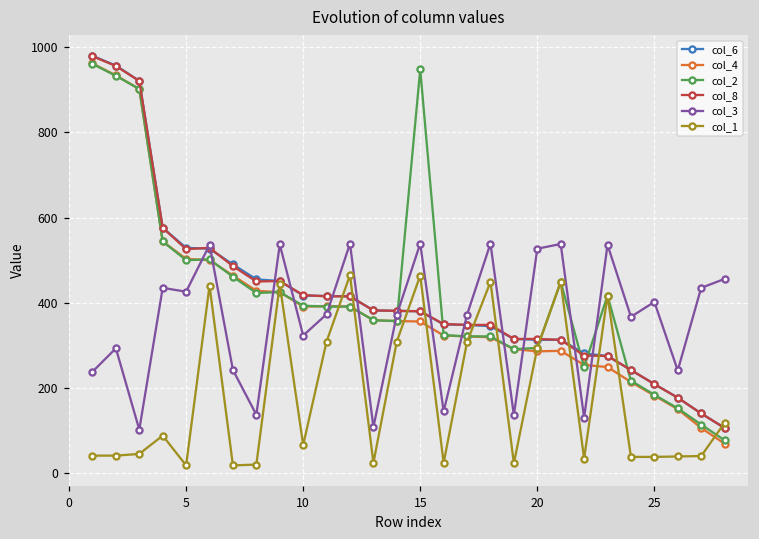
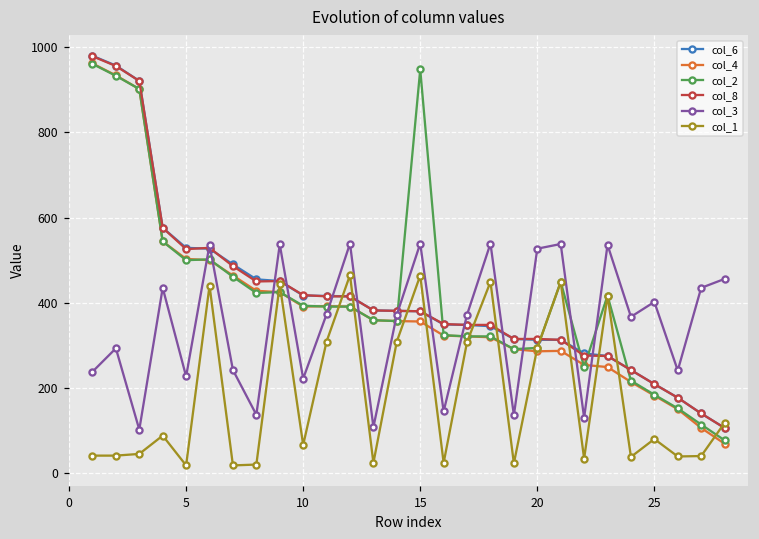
  {
    "col_2": {
      "15": 950
    },
    "col_3": {
-     "5": 430,
-     "10": 320,
+     "5": 230,
+     "10": 220,
      "15": 540,
      "20": 530,
      "25": 400
    },
    "col_1": {
      "5": 20,
      "10": 70,
      "15": 460,
-     "25": 40
+     "25": 80
    }
  }
